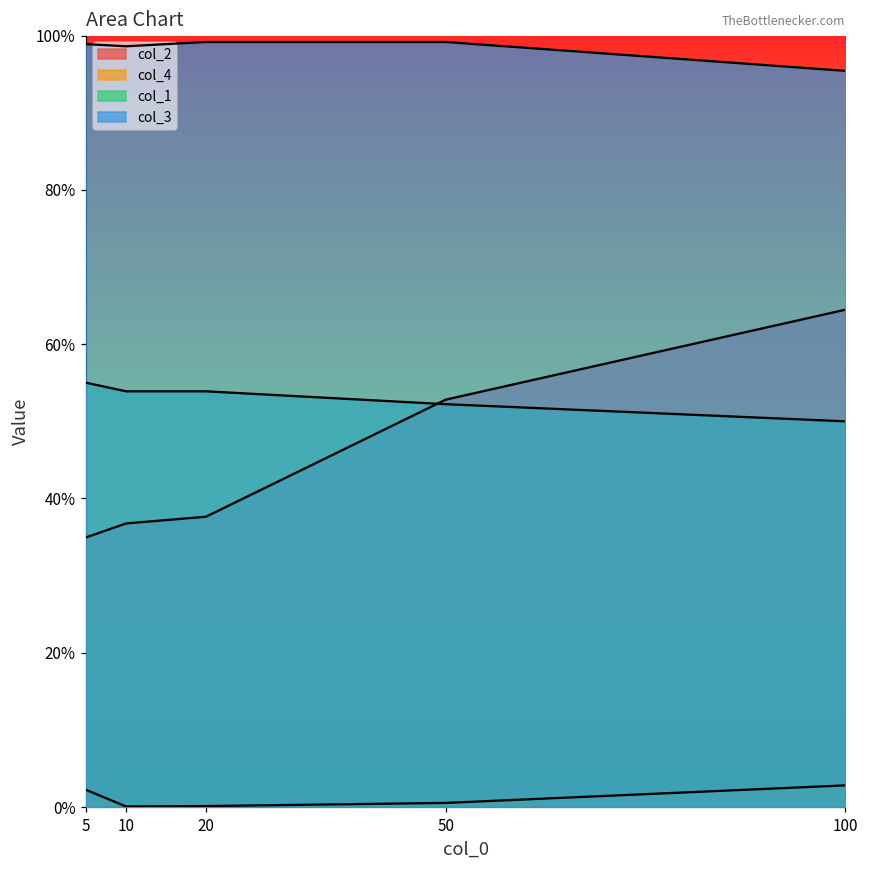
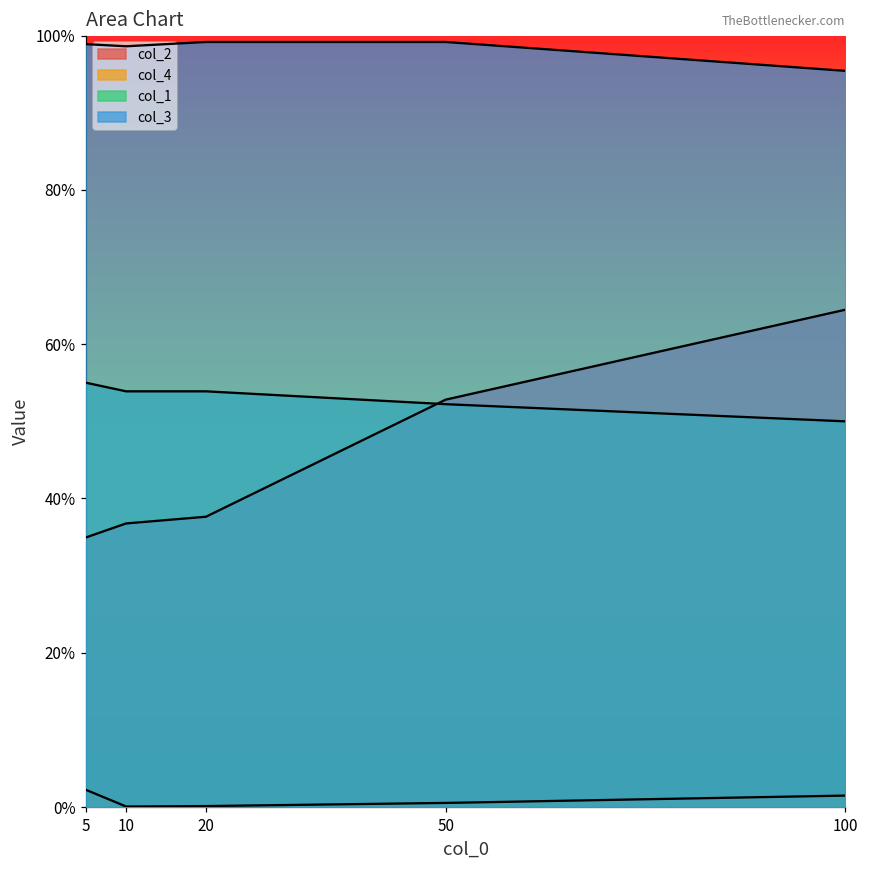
  {
    "col_2": {
      "5": "35%",
      "10": "37%",
      "20": "38%",
      "50": "53%",
      "100": "64%"
    },
    "col_4": {
      "5": "2%",
      "10": "0%",
      "20": "0%",
      "50": "1%",
-     "100": "3%"
+     "100": "1%"
    },
    "col_1": {
      "5": "55%",
      "10": "54%",
      "20": "54%",
      "50": "52%",
      "100": "50%"
    },
    "col_3": {
      "5": "99%",
      "20": "99%",
      "50": "99%",
      "100": "95%"
    }
  }
